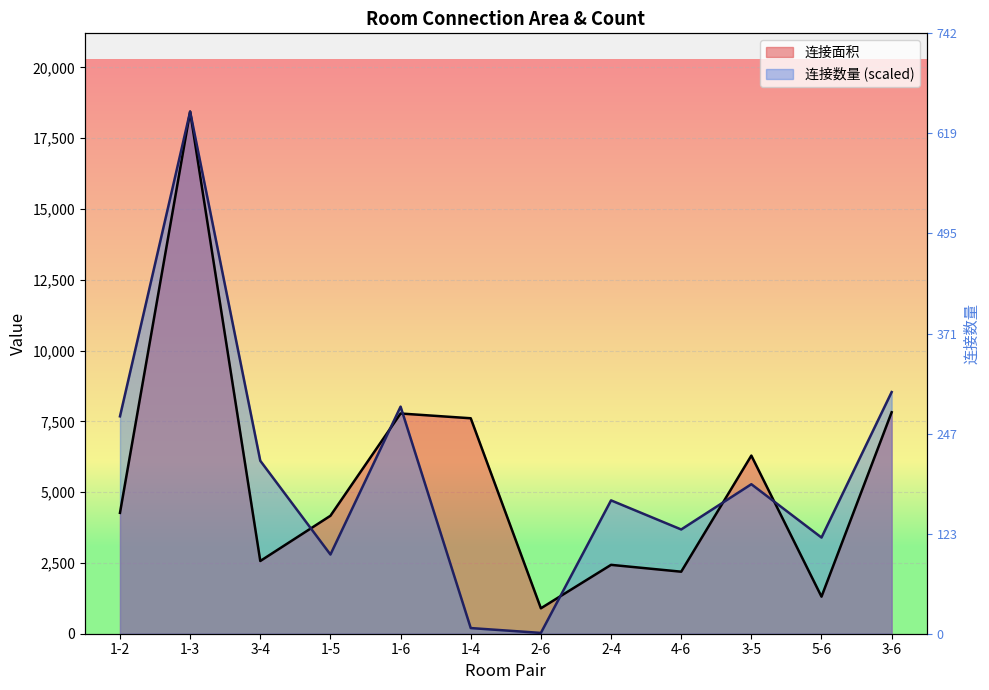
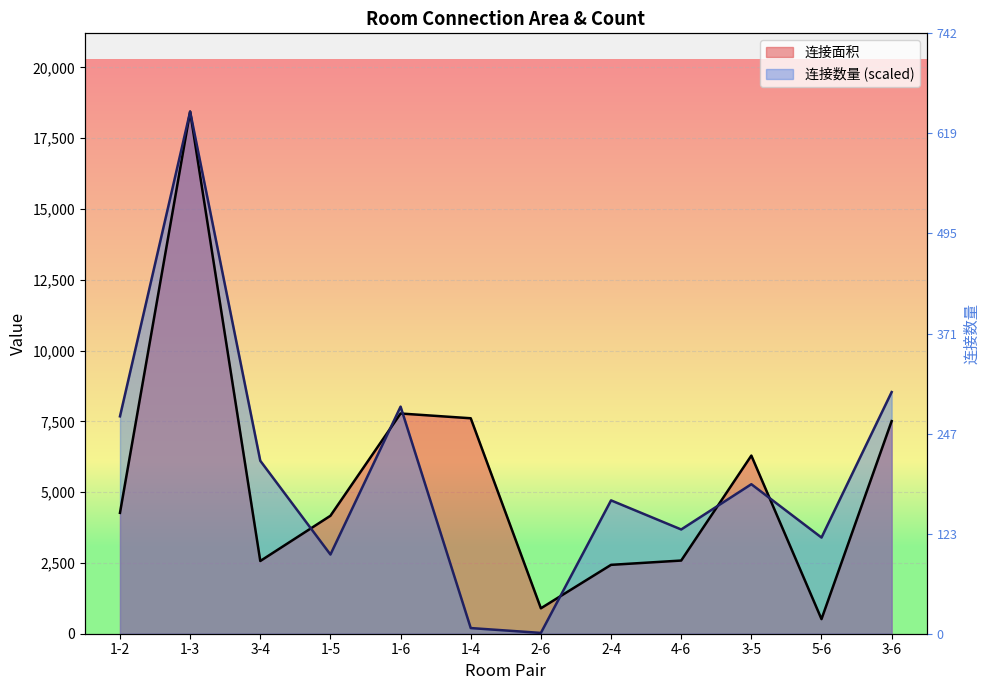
  {
    "连接面积": {
      "1-2": "4,300",
      "3-4": "2,600",
      "1-5": "4,200",
      "1-6": "7,800",
      "1-4": "7,600",
      "2-6": "900",
      "2-4": "2,400",
-     "4-6": "2,200",
+     "4-6": "2,600",
      "3-5": "6,300",
-     "5-6": "1,300",
-     "3-6": "7,800"
+     "5-6": "500",
+     "3-6": "7,500"
    },
    "连接数量 (scaled)": {
      "1-2": "7,700",
      "3-4": "6,100",
      "1-5": "2,800",
      "1-6": "8,000",
      "1-4": "200",
      "2-6": "0",
      "2-4": "4,700",
      "4-6": "3,700",
      "3-5": "5,300",
      "5-6": "3,400",
      "3-6": "8,500"
    }
  }
